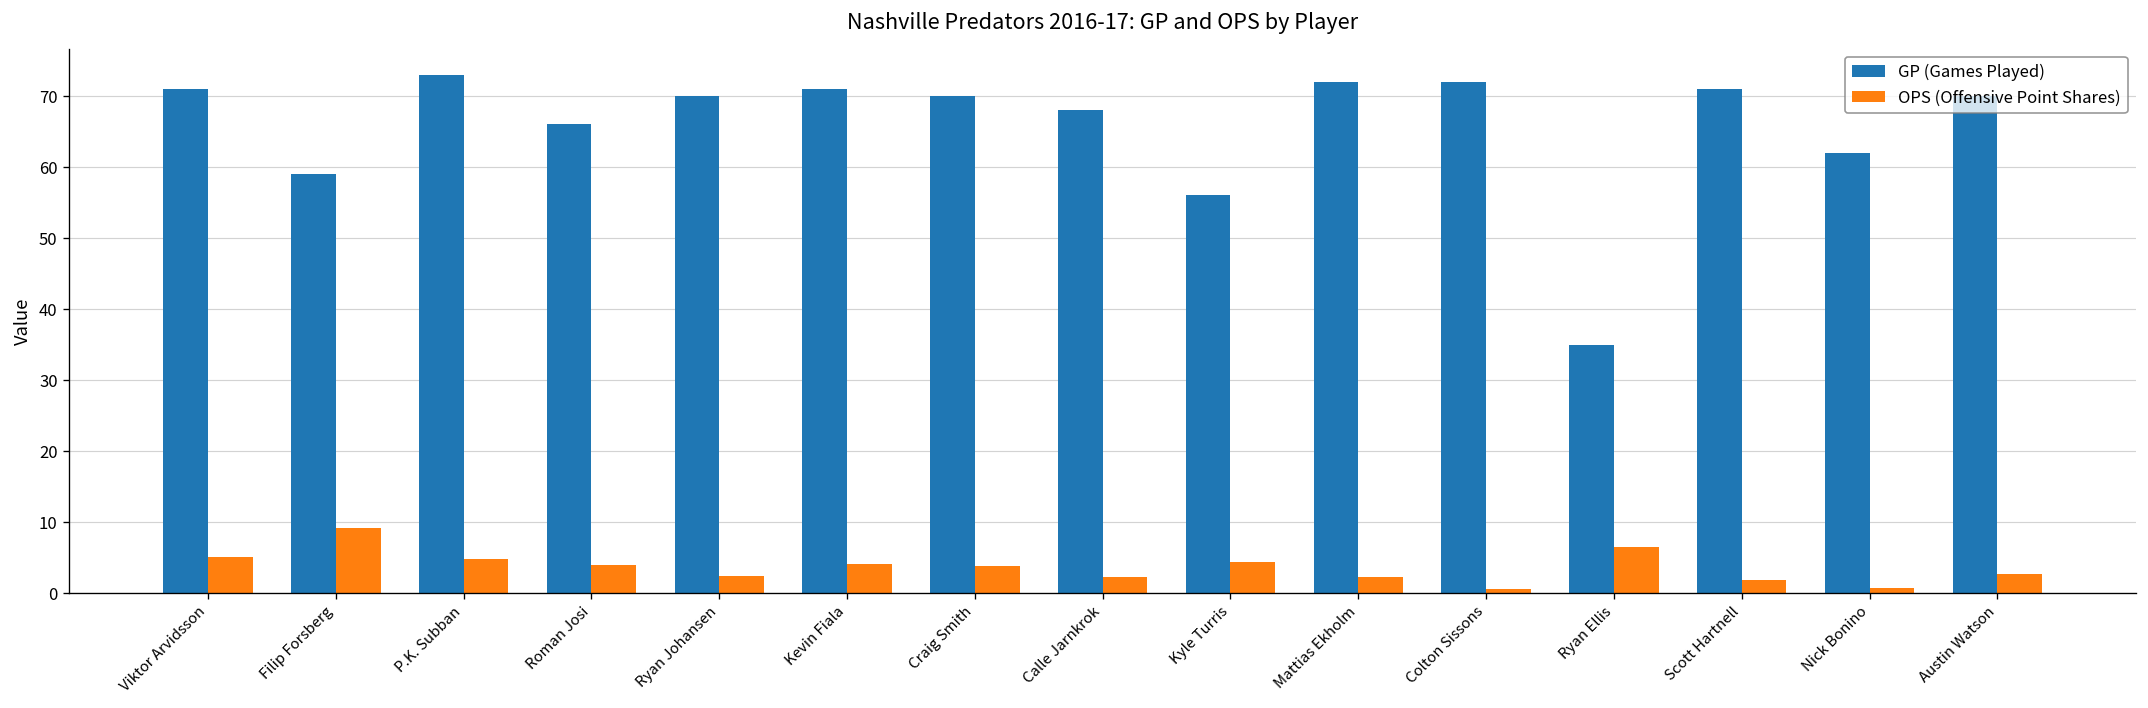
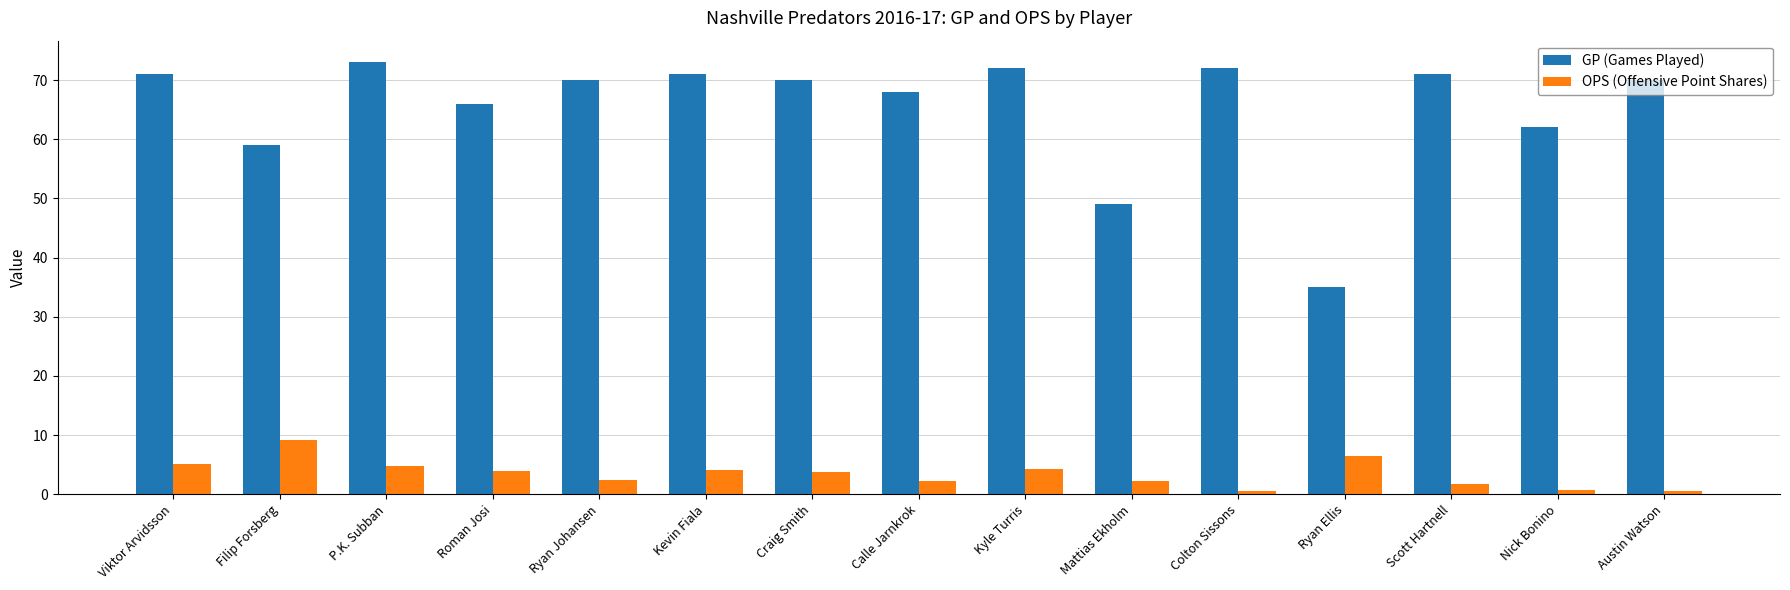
  {
    "GP (Games Played)": {
      "Viktor Arvidsson": 71,
      "Filip Forsberg": 59,
      "P.K. Subban": 73,
      "Roman Josi": 66,
      "Ryan Johansen": 70,
      "Kevin Fiala": 71,
      "Craig Smith": 70,
      "Calle Jarnkrok": 68,
-     "Kyle Turris": 56,
-     "Mattias Ekholm": 72,
+     "Kyle Turris": 72,
+     "Mattias Ekholm": 49,
      "Colton Sissons": 72,
      "Ryan Ellis": 35,
      "Scott Hartnell": 71,
      "Nick Bonino": 62
    },
    "OPS (Offensive Point Shares)": {
      "Viktor Arvidsson": 5,
      "Filip Forsberg": 9,
      "P.K. Subban": 5,
      "Roman Josi": 4,
      "Ryan Johansen": 2,
      "Kevin Fiala": 4,
      "Craig Smith": 4,
      "Calle Jarnkrok": 2,
      "Kyle Turris": 4,
      "Mattias Ekholm": 2,
      "Colton Sissons": 1,
      "Ryan Ellis": 7,
      "Scott Hartnell": 2,
      "Nick Bonino": 1,
-     "Austin Watson": 3
+     "Austin Watson": 1
    }
  }
